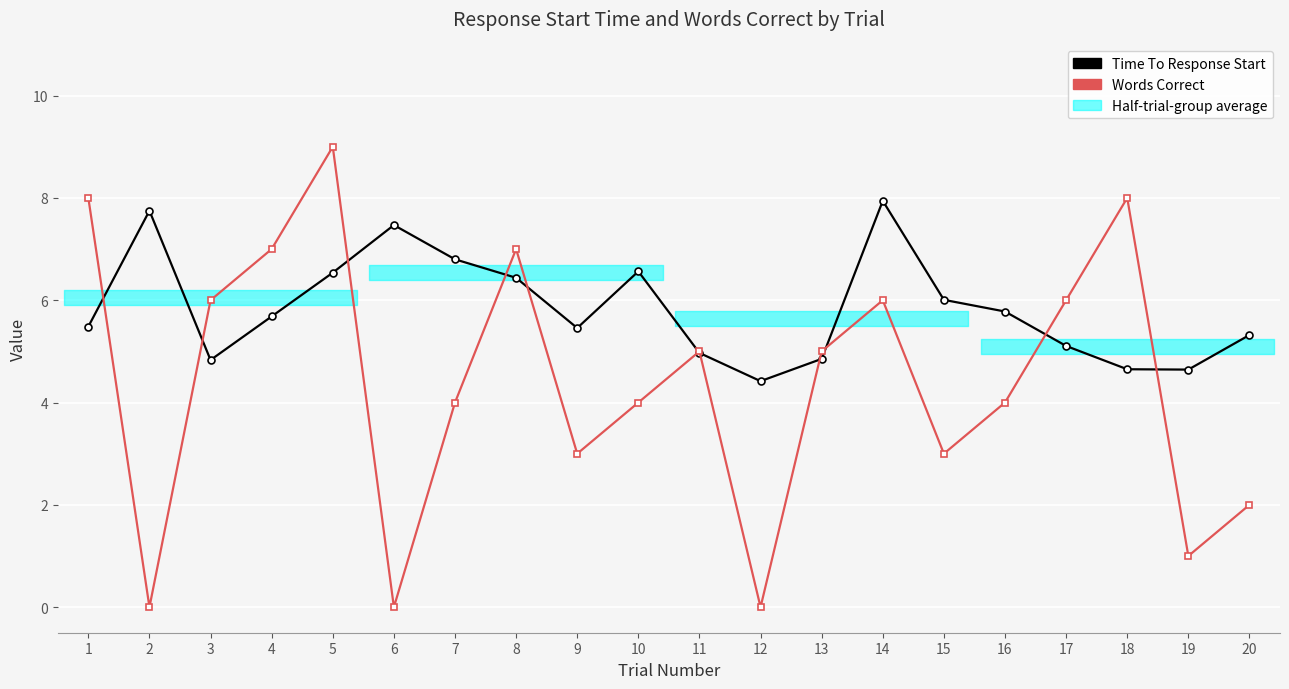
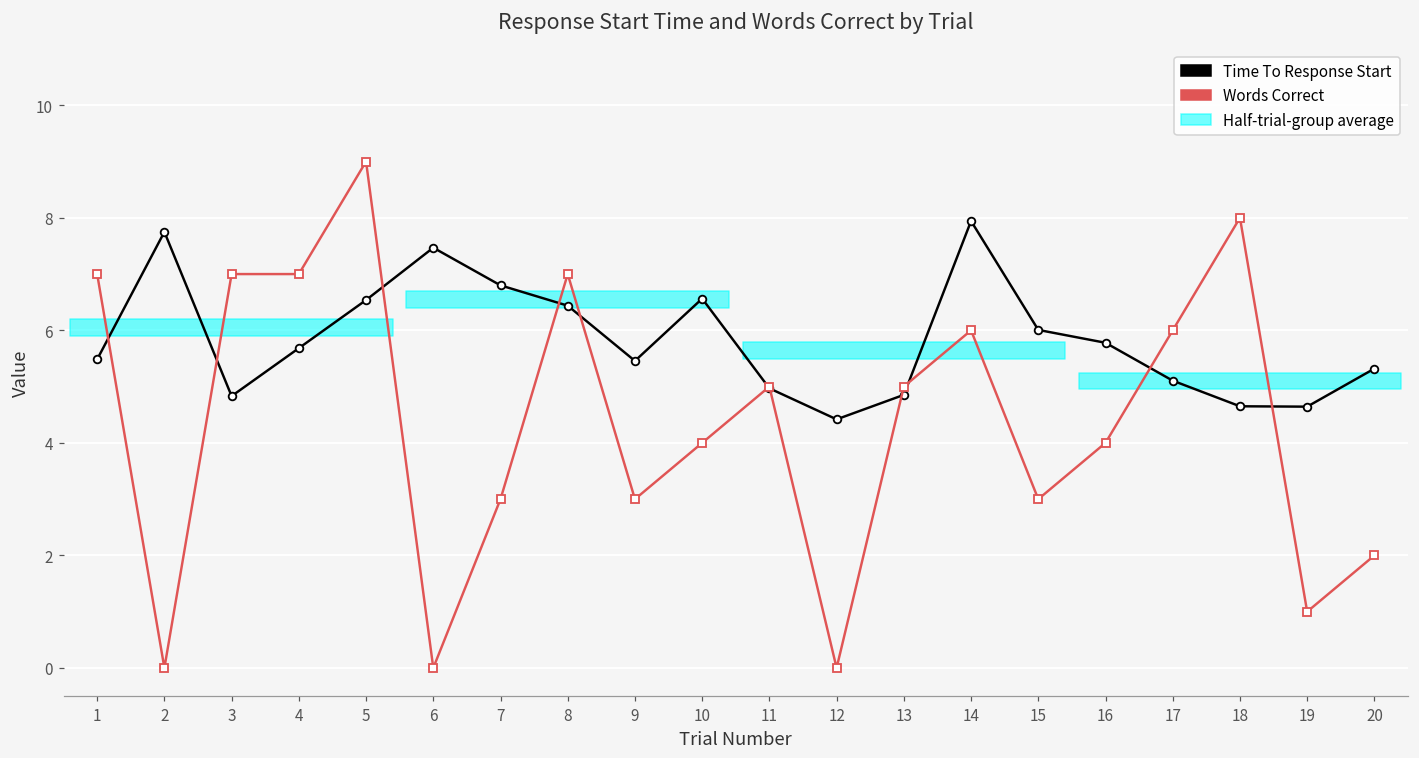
  {
    "Time To Response Start": {
      "1": 5.5,
      "2": 7.7,
      "3": 4.8,
      "4": 5.7,
      "5": 6.5,
      "6": 7.5,
      "7": 6.8,
      "8": 6.4,
      "9": 5.5,
      "10": 6.6,
      "12": 4.4,
      "13": 4.9,
      "14": 7.9,
      "15": 6,
      "16": 5.8,
      "17": 5.1,
      "18": 4.7,
      "19": 4.6,
      "20": 5.3
    },
    "Words Correct": {
-     "1": 8,
+     "1": 7,
      "2": 0,
-     "3": 6,
+     "3": 7,
      "4": 7,
      "5": 9,
      "6": 0,
-     "7": 4,
+     "7": 3,
      "8": 7,
      "9": 3,
      "10": 4,
      "12": 0,
      "13": 5,
      "14": 6,
      "15": 3,
      "16": 4,
      "17": 6,
      "18": 8,
      "19": 1,
      "20": 2
    }
  }
